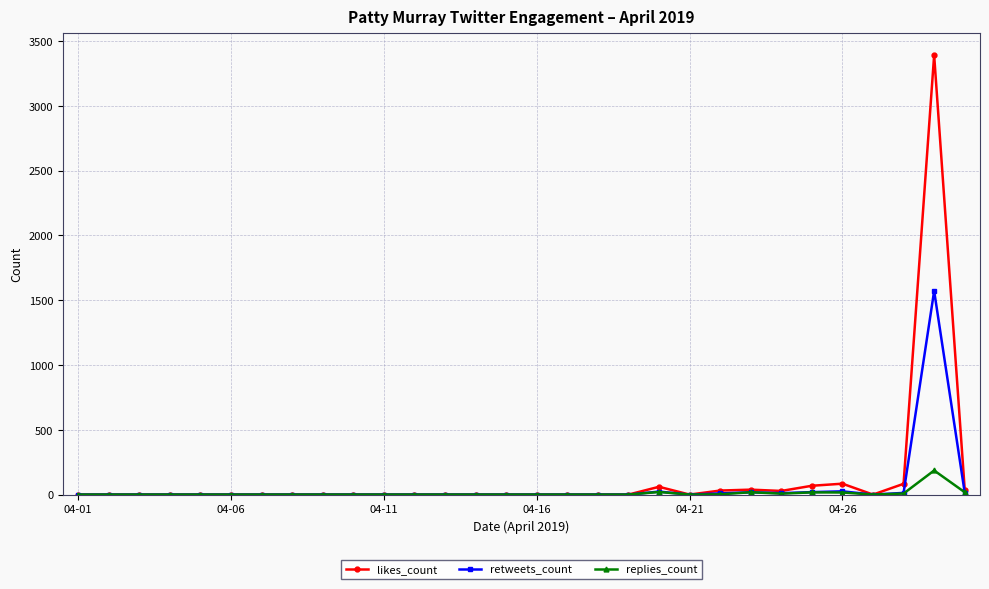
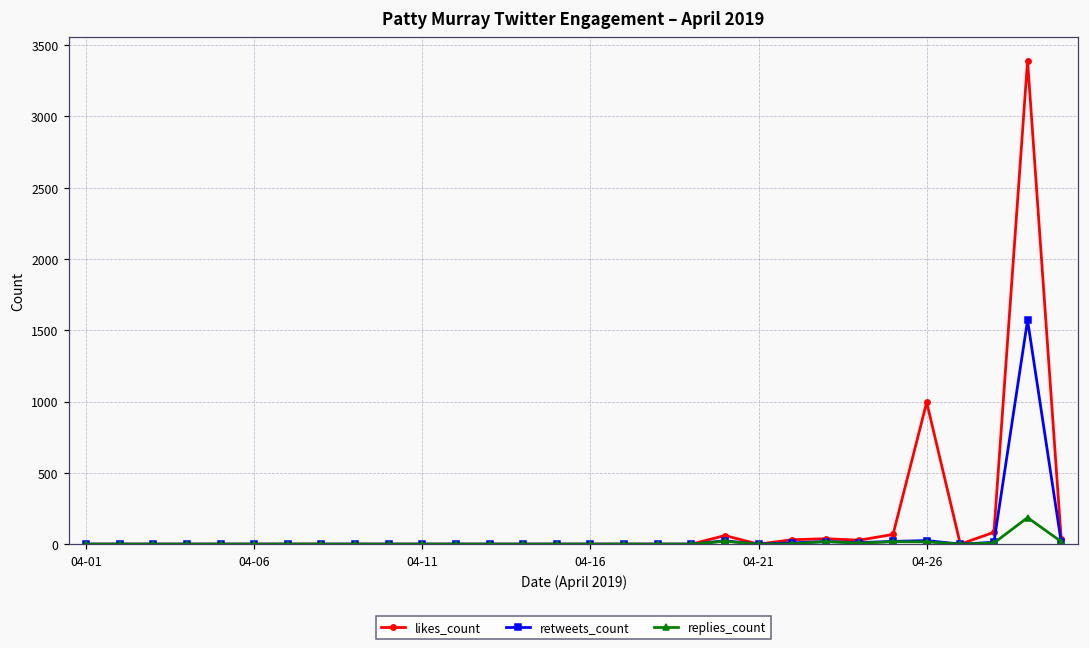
  {
    "likes_count": {
-     "04-26": 80
+     "04-26": 1000
    }
  }
